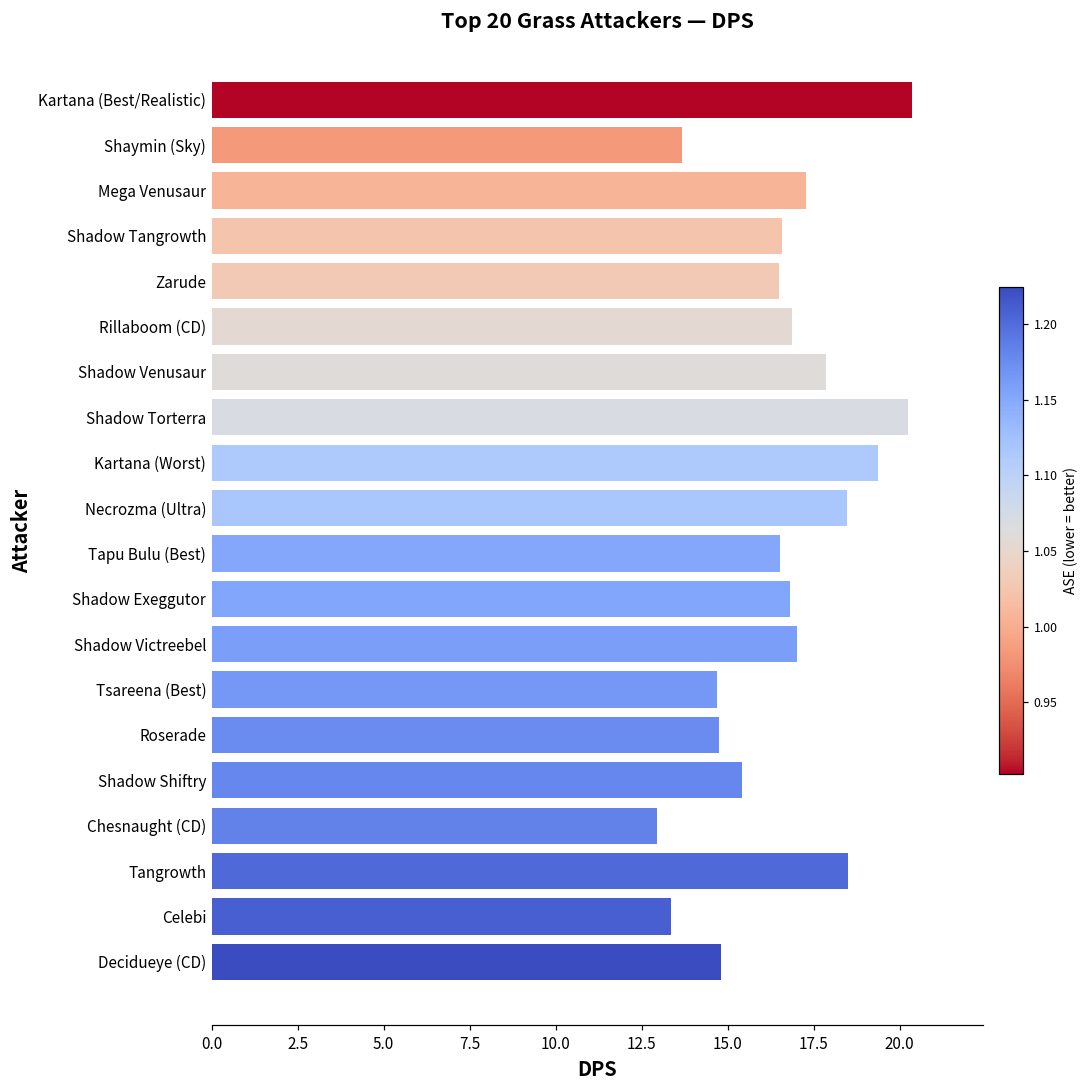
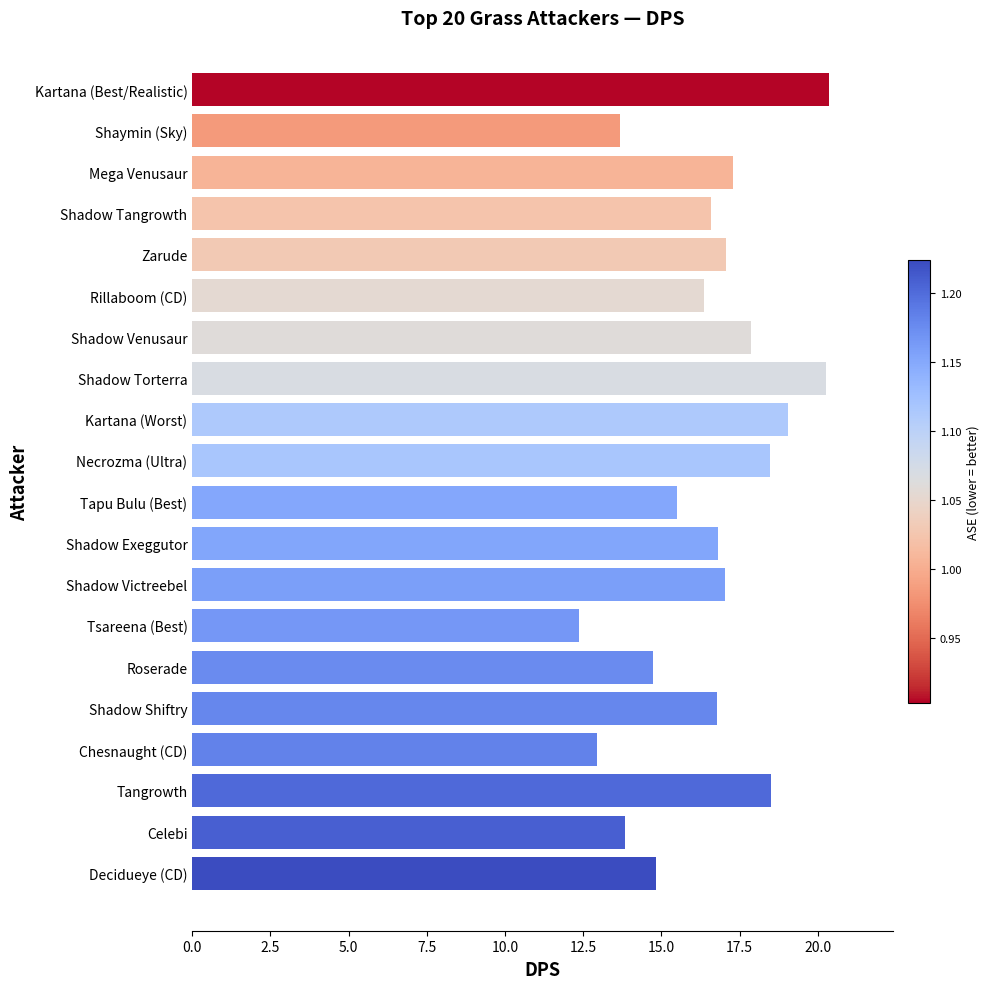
  {
    "Kartana (Best/Realistic)": 20.4,
    "Shaymin (Sky)": 13.7,
    "Mega Venusaur": 17.3,
    "Shadow Tangrowth": 16.6,
-   "Zarude": 16.5,
-   "Rillaboom (CD)": 16.9,
+   "Zarude": 17.1,
+   "Rillaboom (CD)": 16.4,
    "Shadow Venusaur": 17.9,
    "Shadow Torterra": 20.3,
-   "Kartana (Worst)": 19.4,
+   "Kartana (Worst)": 19.1,
    "Necrozma (Ultra)": 18.5,
-   "Tapu Bulu (Best)": 16.5,
+   "Tapu Bulu (Best)": 15.5,
    "Shadow Exeggutor": 16.8,
    "Shadow Victreebel": 17.0,
-   "Tsareena (Best)": 14.7,
+   "Tsareena (Best)": 12.4,
    "Roserade": 14.7,
-   "Shadow Shiftry": 15.4,
+   "Shadow Shiftry": 16.8,
    "Chesnaught (CD)": 13.0,
    "Tangrowth": 18.5,
-   "Celebi": 13.3,
+   "Celebi": 13.8,
    "Decidueye (CD)": 14.8
  }
